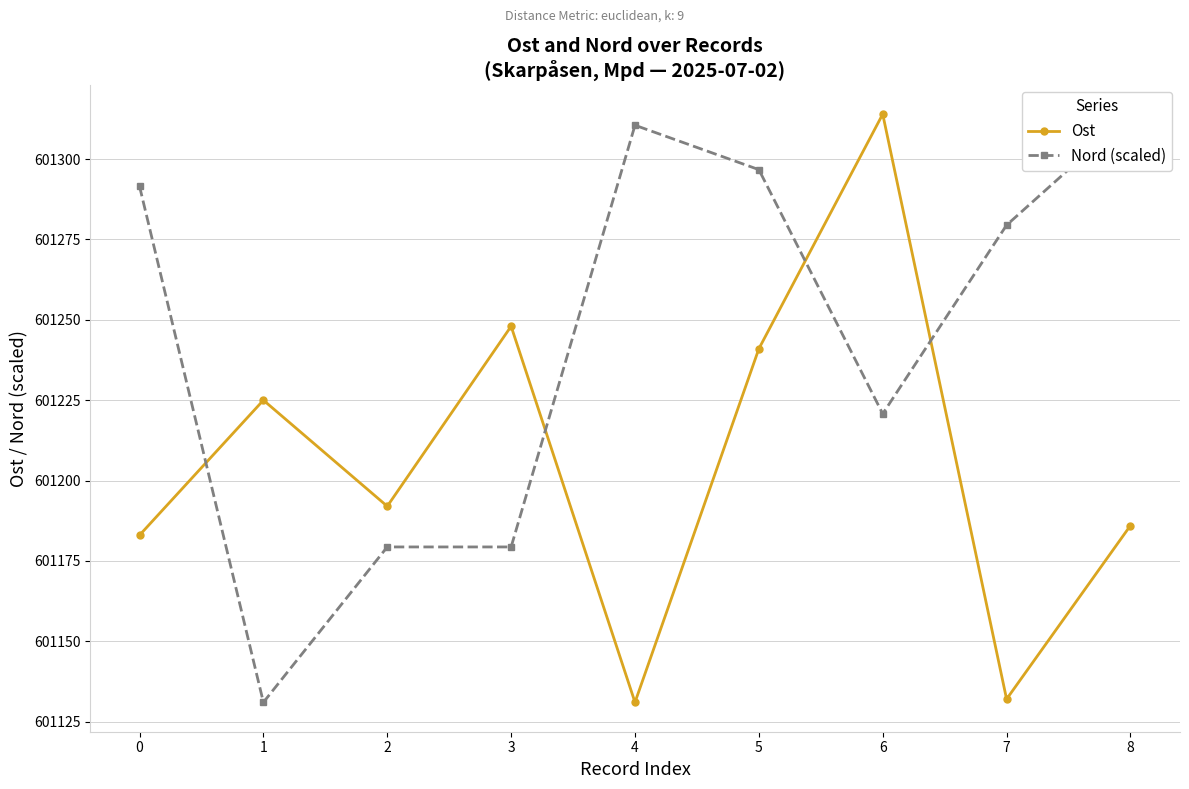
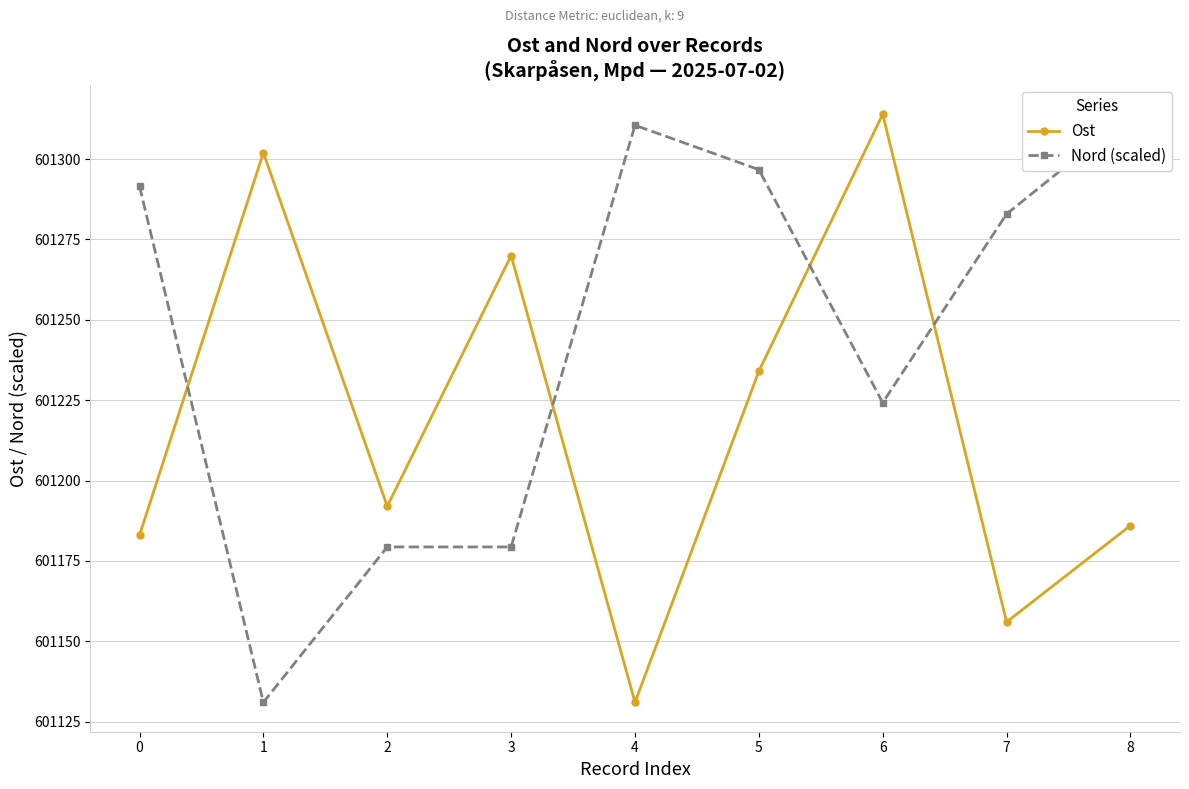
  {
    "Ost": {
      "0": 601183,
-     "1": 601225,
+     "1": 601302,
      "2": 601192,
-     "3": 601248,
+     "3": 601270,
      "4": 601131,
-     "5": 601241,
+     "5": 601234,
      "6": 601314,
-     "7": 601132,
+     "7": 601156,
      "8": 601186
    },
    "Nord (scaled)": {
      "0": 601292,
      "1": 601131,
      "2": 601179,
      "3": 601179,
      "4": 601311,
      "5": 601297,
-     "6": 601221,
-     "7": 601279
+     "6": 601224,
+     "7": 601283
    }
  }
